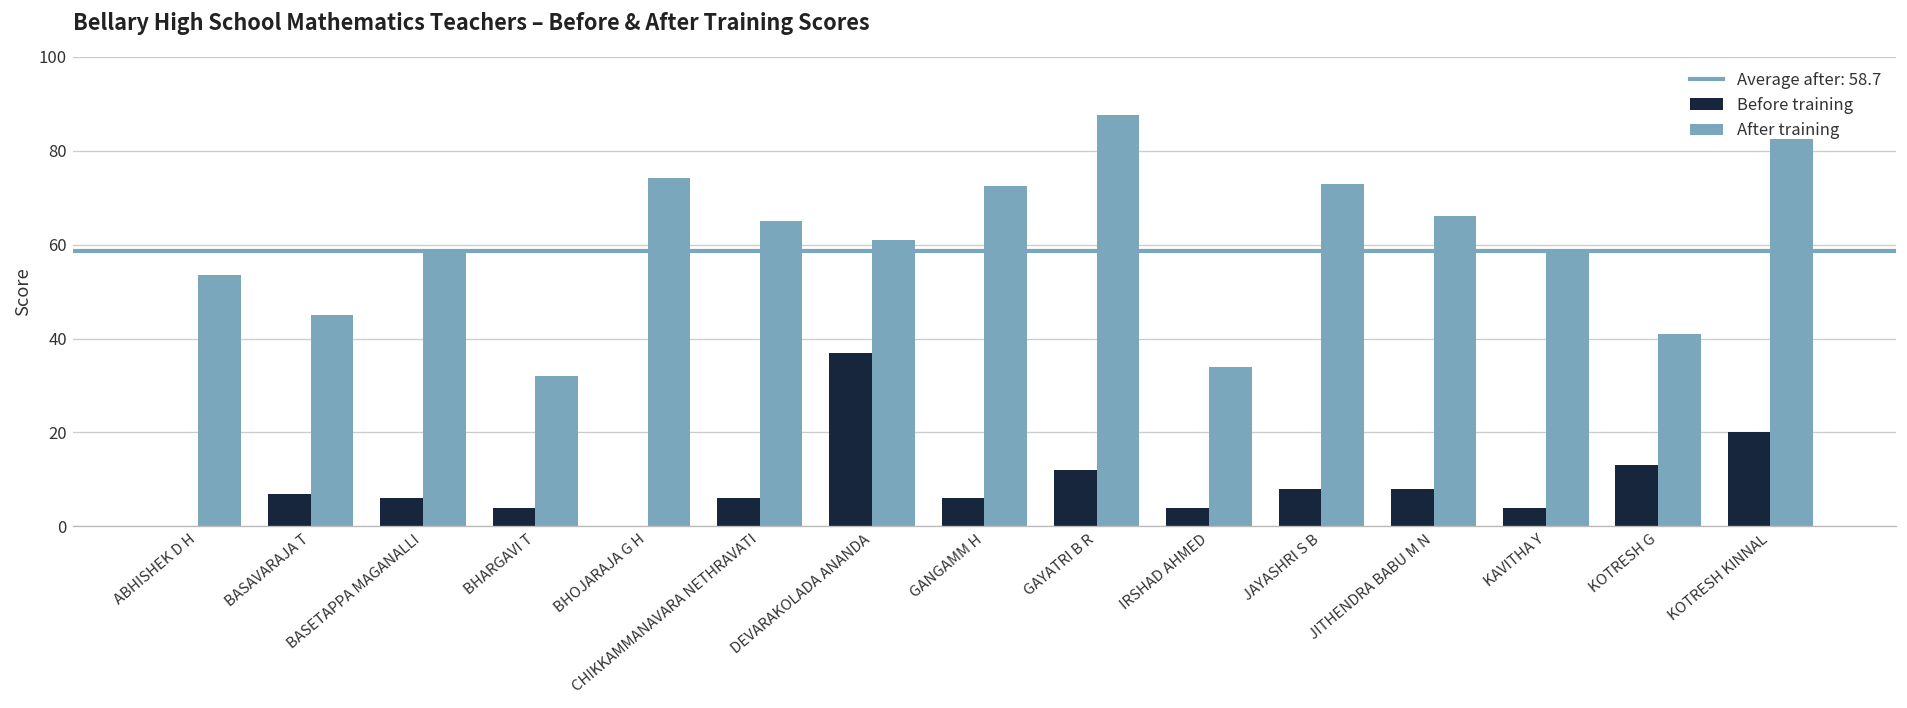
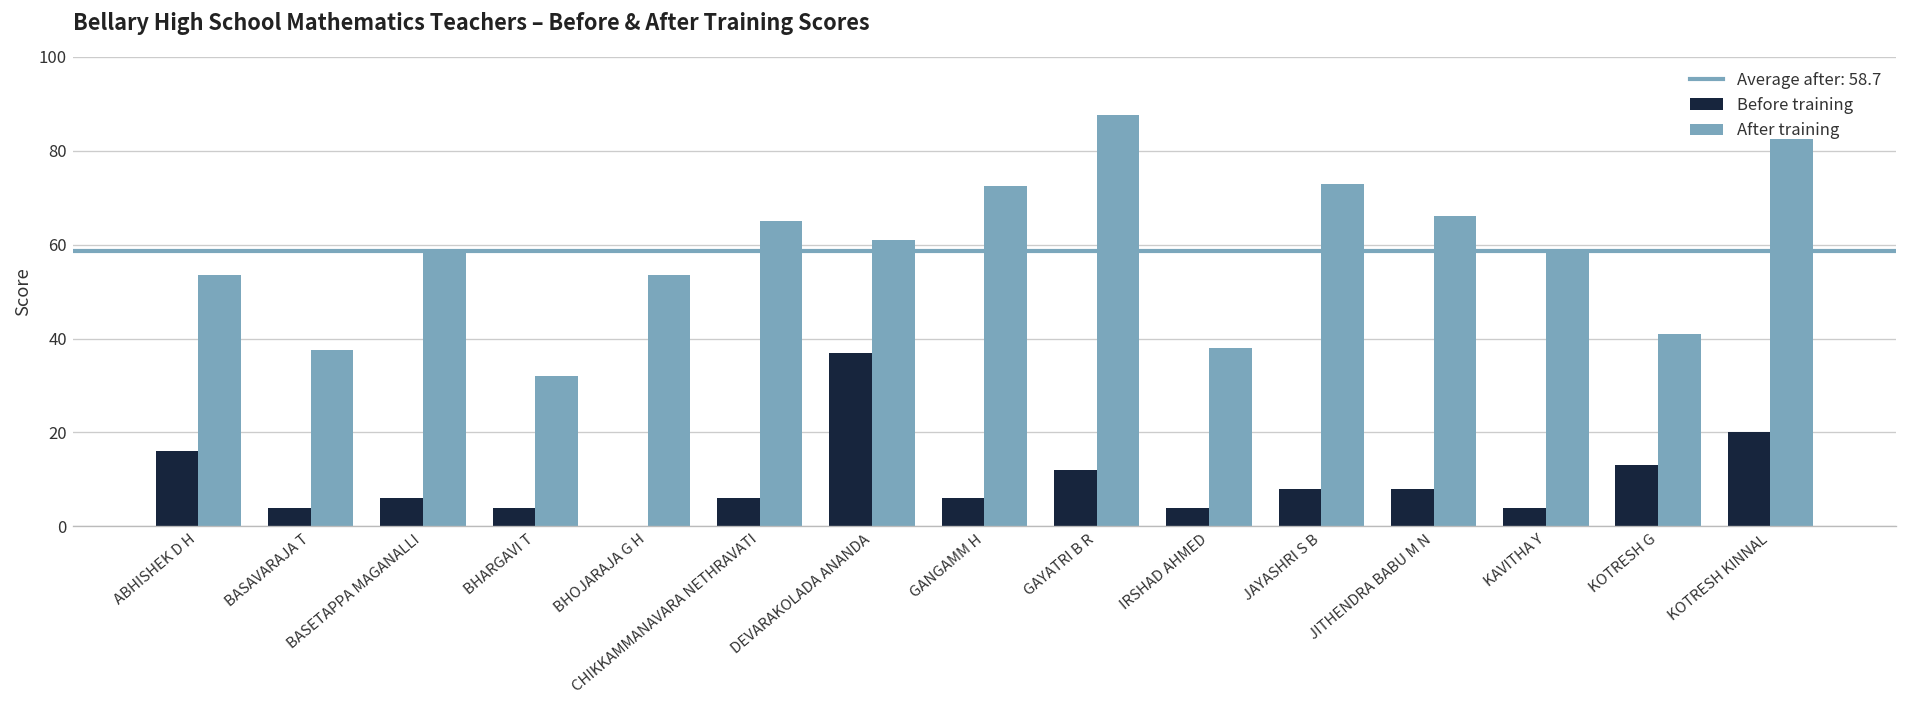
  {
    "Before training": {
-     "ABHISHEK D H": 0,
-     "BASAVARAJA T": 7,
+     "ABHISHEK D H": 16,
+     "BASAVARAJA T": 4,
      "BASETAPPA MAGANALLI": 6,
      "BHARGAVI T": 4,
      "BHOJARAJA G H": 0,
      "CHIKKAMMANAVARA NETHRAVATI": 6,
      "DEVARAKOLADA ANANDA": 37,
      "GANGAMM H": 6,
      "GAYATRI B R": 12,
      "IRSHAD AHMED": 4,
      "JAYASHRI S B": 8,
      "JITHENDRA BABU M N": 8,
      "KAVITHA Y": 4,
      "KOTRESH G": 13,
      "KOTRESH KINNAL": 20
    },
    "After training": {
      "ABHISHEK D H": 54,
-     "BASAVARAJA T": 45,
+     "BASAVARAJA T": 38,
      "BASETAPPA MAGANALLI": 59,
      "BHARGAVI T": 32,
-     "BHOJARAJA G H": 74,
+     "BHOJARAJA G H": 54,
      "CHIKKAMMANAVARA NETHRAVATI": 65,
      "DEVARAKOLADA ANANDA": 61,
      "GANGAMM H": 73,
      "GAYATRI B R": 88,
-     "IRSHAD AHMED": 34,
+     "IRSHAD AHMED": 38,
      "JAYASHRI S B": 73,
      "JITHENDRA BABU M N": 66,
      "KAVITHA Y": 59,
      "KOTRESH G": 41,
      "KOTRESH KINNAL": 83
    }
  }
